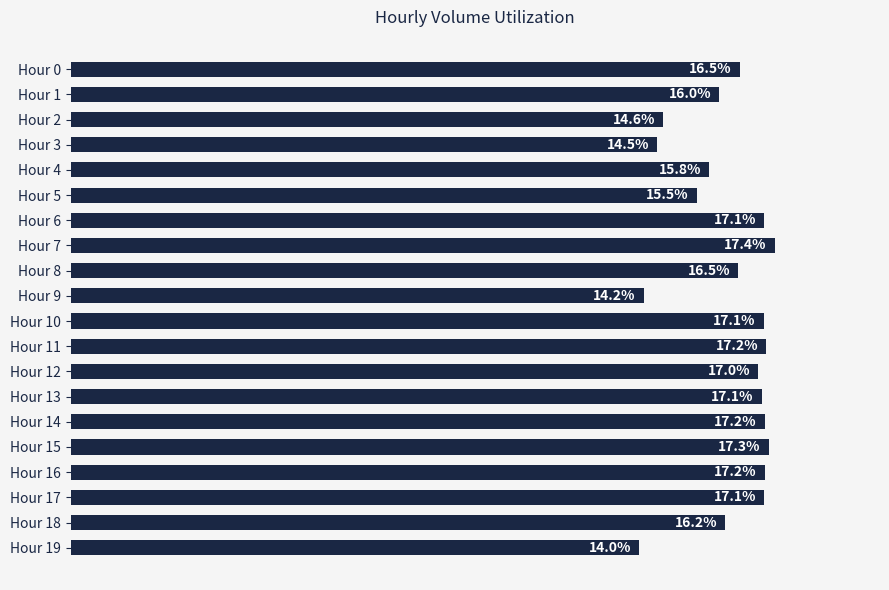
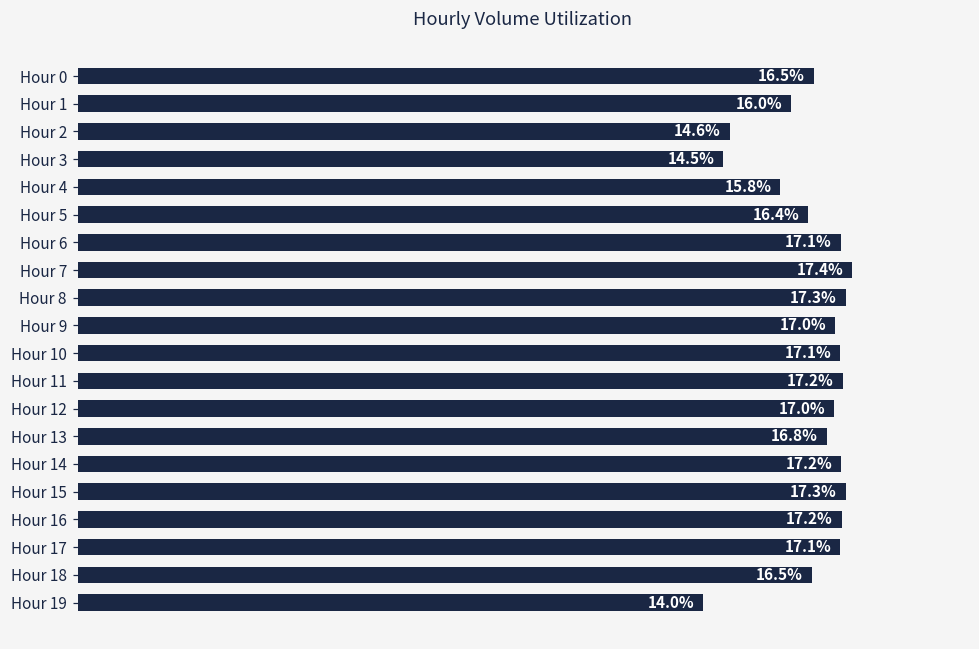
  {
    "Hour 0": "16.5%",
    "Hour 1": "16.0%",
    "Hour 2": "14.6%",
    "Hour 3": "14.5%",
    "Hour 4": "15.8%",
-   "Hour 5": "15.5%",
+   "Hour 5": "16.4%",
    "Hour 6": "17.1%",
    "Hour 7": "17.4%",
-   "Hour 8": "16.5%",
-   "Hour 9": "14.2%",
+   "Hour 8": "17.3%",
+   "Hour 9": "17.0%",
    "Hour 10": "17.1%",
    "Hour 11": "17.2%",
    "Hour 12": "17.0%",
-   "Hour 13": "17.1%",
+   "Hour 13": "16.8%",
    "Hour 14": "17.2%",
    "Hour 15": "17.3%",
    "Hour 16": "17.2%",
    "Hour 17": "17.1%",
-   "Hour 18": "16.2%",
+   "Hour 18": "16.5%",
    "Hour 19": "14.0%"
  }
